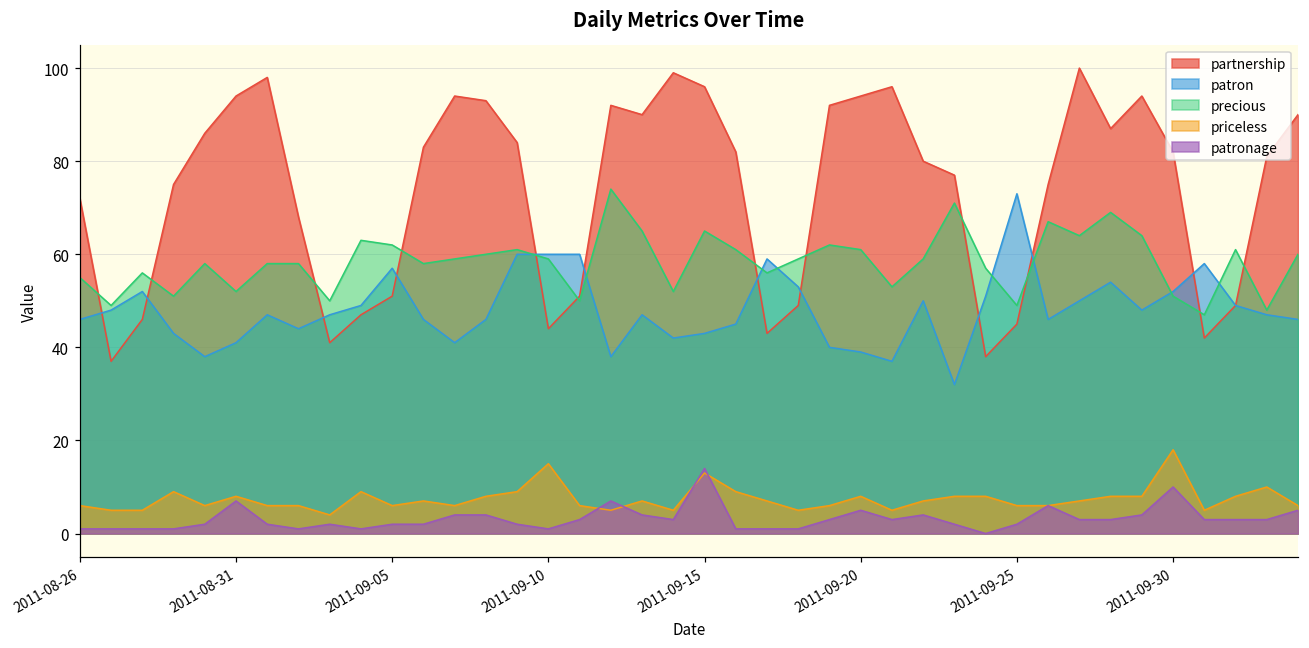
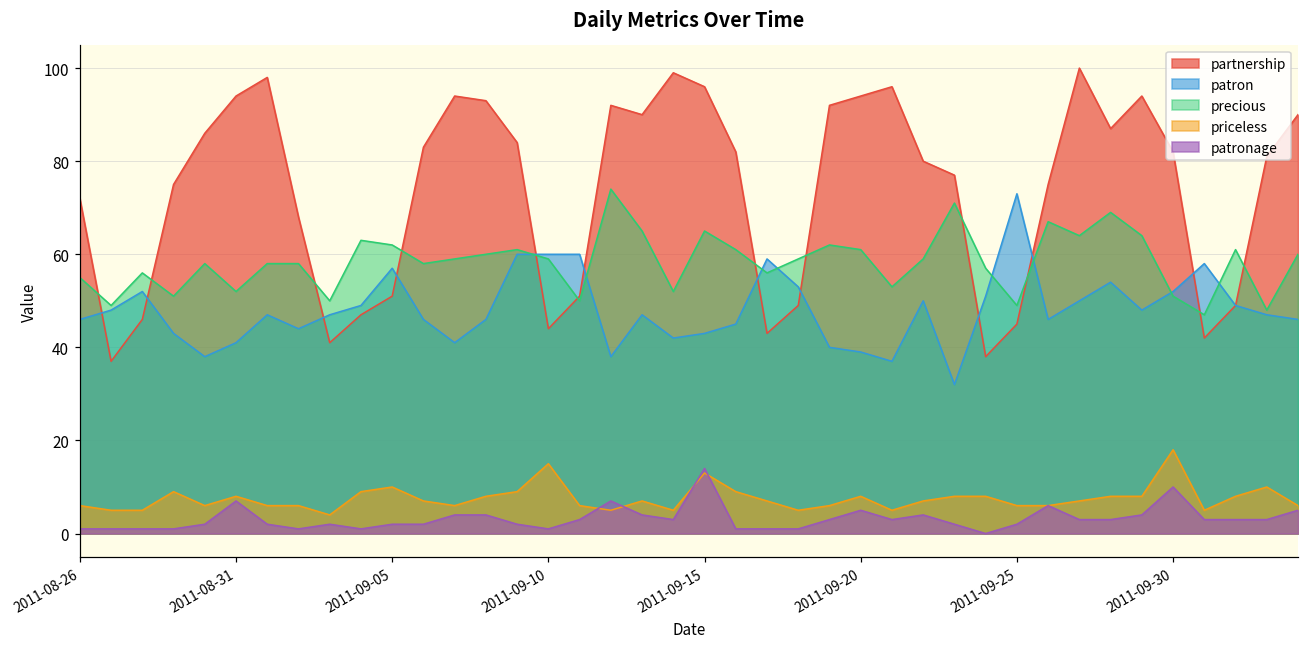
  {
    "partnership": {
      "2011-08-26": 72,
      "2011-08-31": 94,
      "2011-09-05": 51,
      "2011-09-10": 44,
      "2011-09-15": 96,
      "2011-09-20": 94,
      "2011-09-25": 45
    },
    "patron": {
      "2011-08-26": 46,
      "2011-08-31": 41,
      "2011-09-05": 57,
      "2011-09-10": 60,
      "2011-09-15": 43,
      "2011-09-20": 39,
      "2011-09-25": 73,
      "2011-09-30": 52
    },
    "precious": {
      "2011-08-26": 55,
      "2011-08-31": 52,
      "2011-09-05": 62,
      "2011-09-10": 59,
      "2011-09-15": 65,
      "2011-09-20": 61,
      "2011-09-25": 49,
      "2011-09-30": 51
    },
    "priceless": {
      "2011-08-26": 6,
      "2011-08-31": 8,
-     "2011-09-05": 6,
+     "2011-09-05": 10,
      "2011-09-10": 15,
      "2011-09-15": 13,
      "2011-09-20": 8,
      "2011-09-25": 6,
      "2011-09-30": 18
    },
    "patronage": {
      "2011-08-26": 1,
      "2011-08-31": 7,
      "2011-09-05": 2,
      "2011-09-10": 1,
      "2011-09-15": 14,
      "2011-09-20": 5,
      "2011-09-25": 2,
      "2011-09-30": 10
    }
  }
